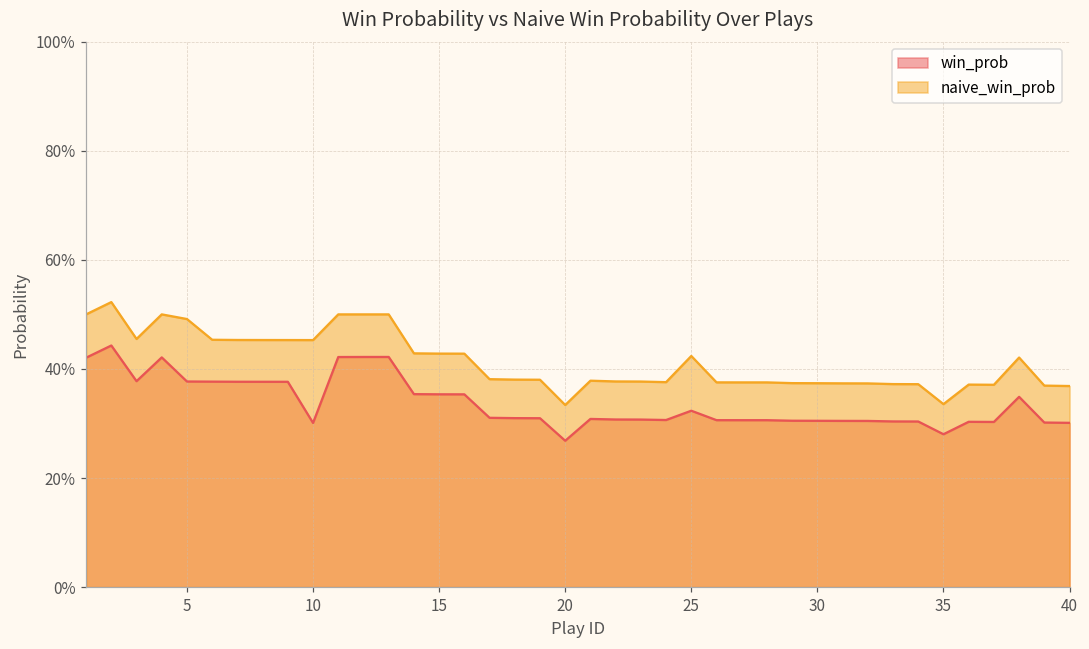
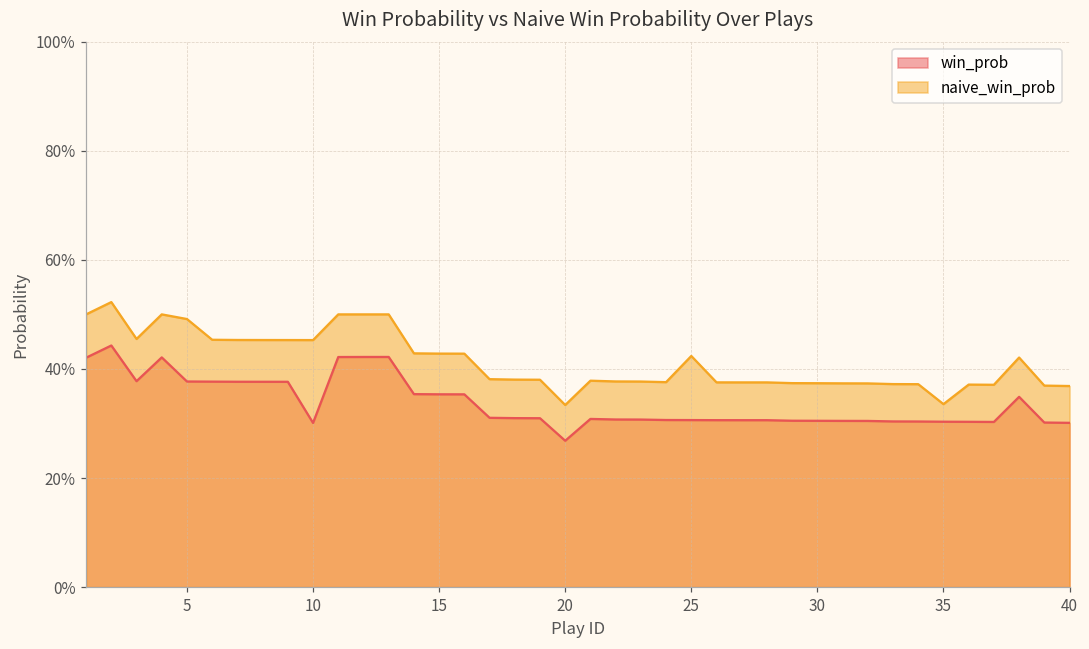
  {
    "win_prob": {
      "5": "38%",
      "10": "30%",
      "15": "35%",
      "20": "27%",
-     "25": "32%",
+     "25": "31%",
      "30": "30%",
-     "35": "28%",
+     "35": "30%",
      "40": "30%"
    },
    "naive_win_prob": {
      "5": "49%",
      "10": "45%",
      "15": "43%",
      "20": "33%",
      "25": "42%",
      "30": "37%",
      "35": "34%",
      "40": "37%"
    }
  }
